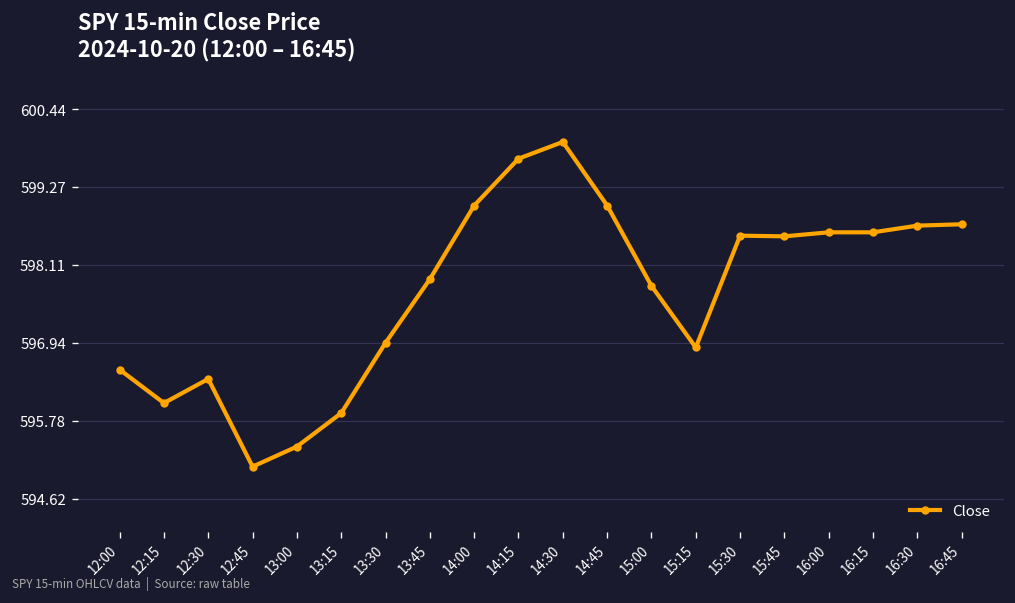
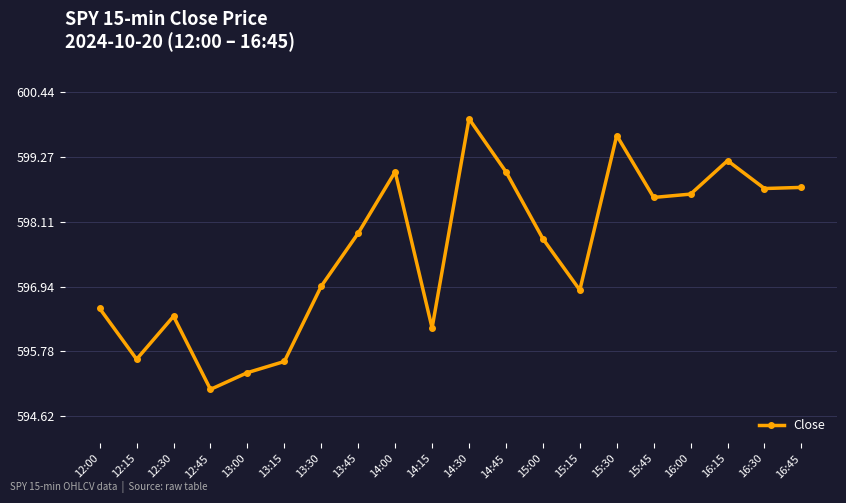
  {
    "12:00": 596.6,
-   "12:15": 596.1,
+   "12:15": 595.6,
    "12:30": 596.4,
    "12:45": 595.1,
    "13:00": 595.4,
-   "13:15": 595.9,
+   "13:15": 595.6,
    "13:30": 597.0,
    "13:45": 597.9,
    "14:00": 599.0,
-   "14:15": 599.7,
+   "14:15": 596.2,
    "14:30": 600.0,
    "14:45": 599.0,
    "15:00": 597.8,
    "15:15": 596.9,
-   "15:30": 598.6,
+   "15:30": 599.7,
    "15:45": 598.5,
    "16:00": 598.6,
-   "16:15": 598.6,
+   "16:15": 599.2,
    "16:30": 598.7,
    "16:45": 598.7
  }
